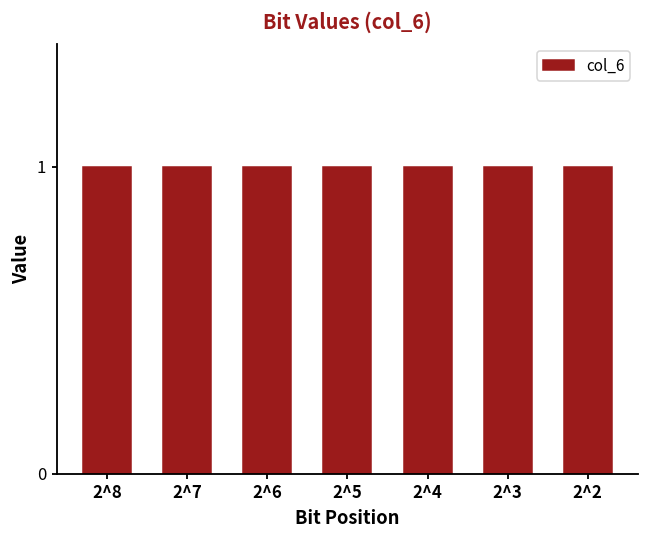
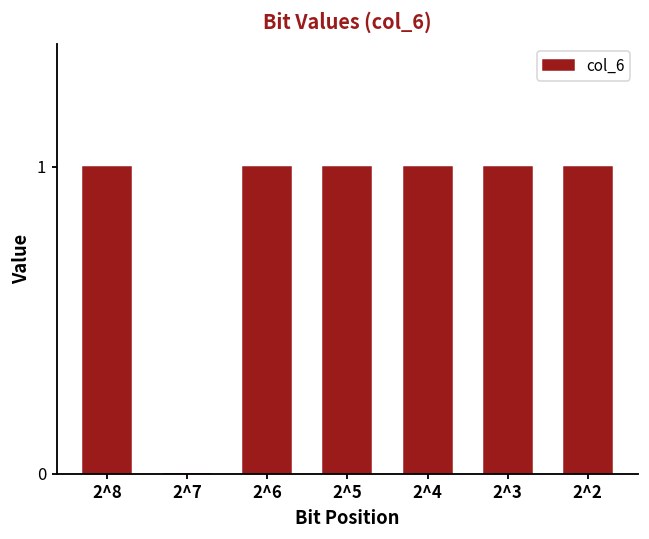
  {
    "2^8": 1,
-   "2^7": 1,
+   "2^7": 0,
    "2^6": 1,
    "2^5": 1,
    "2^4": 1,
    "2^3": 1,
    "2^2": 1
  }
